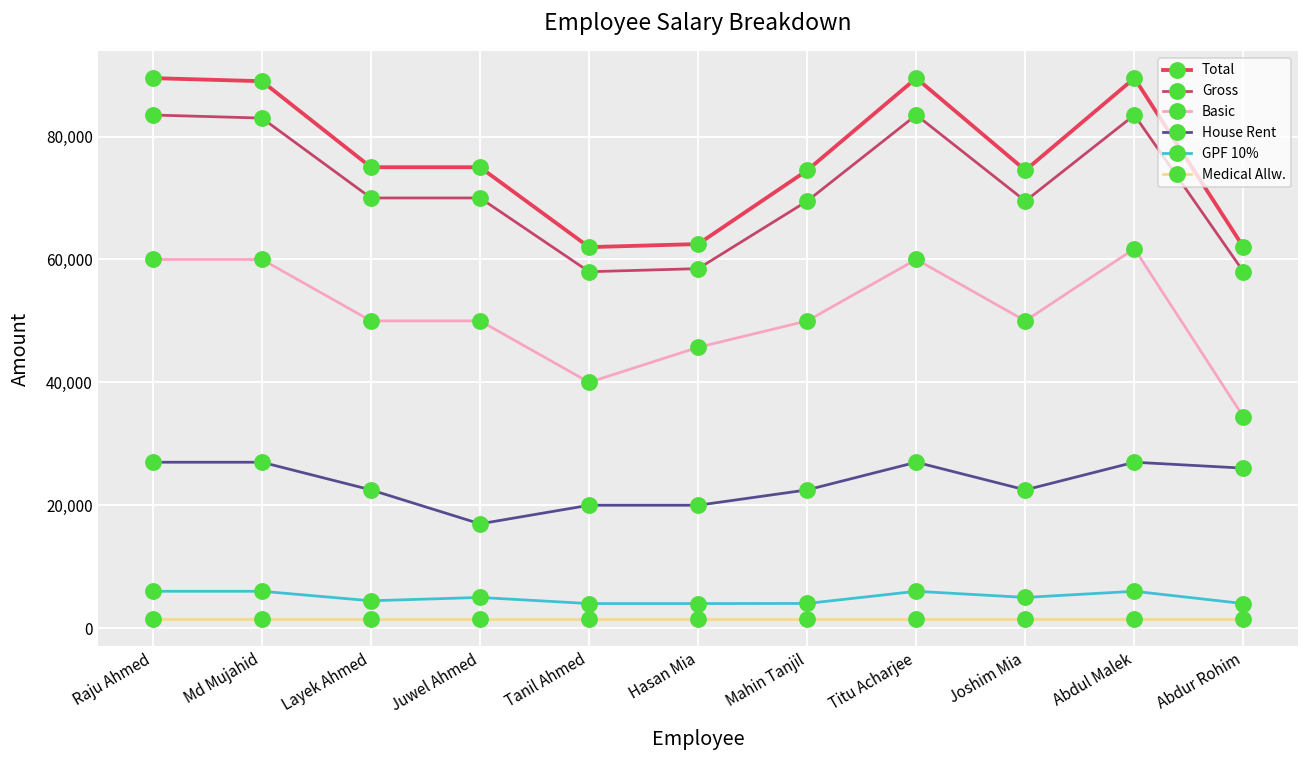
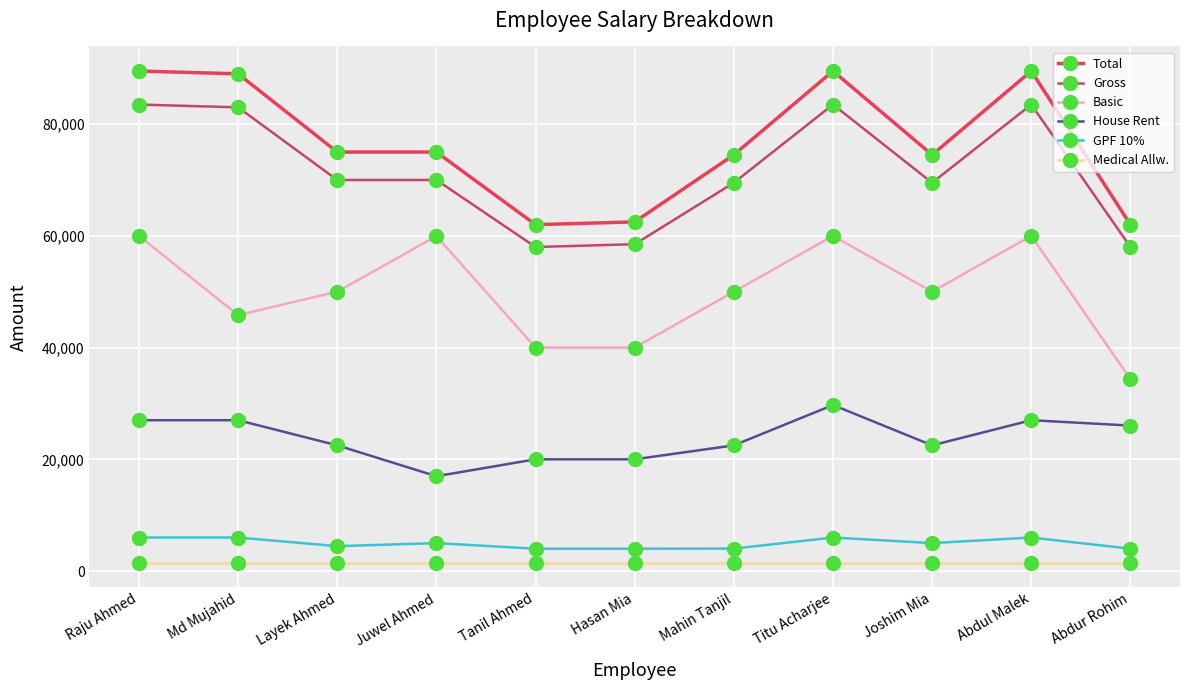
  {
    "Basic": {
      "Raju Ahmed": "60,000",
-     "Md Mujahid": "60,000",
+     "Md Mujahid": "46,000",
      "Layek Ahmed": "50,000",
-     "Juwel Ahmed": "50,000",
+     "Juwel Ahmed": "60,000",
      "Tanil Ahmed": "40,000",
-     "Hasan Mia": "46,000",
+     "Hasan Mia": "40,000",
      "Mahin Tanjil": "50,000",
      "Titu Acharjee": "60,000",
      "Joshim Mia": "50,000",
-     "Abdul Malek": "62,000",
+     "Abdul Malek": "60,000",
      "Abdur Rohim": "34,000"
    },
    "House Rent": {
      "Raju Ahmed": "27,000",
      "Md Mujahid": "27,000",
      "Layek Ahmed": "23,000",
      "Juwel Ahmed": "17,000",
      "Tanil Ahmed": "20,000",
      "Hasan Mia": "20,000",
      "Mahin Tanjil": "23,000",
-     "Titu Acharjee": "27,000",
+     "Titu Acharjee": "30,000",
      "Joshim Mia": "23,000",
      "Abdul Malek": "27,000",
      "Abdur Rohim": "26,000"
    },
    "GPF 10%": {
      "Raju Ahmed": "6,000",
      "Md Mujahid": "6,000",
      "Layek Ahmed": "4,000",
      "Juwel Ahmed": "5,000",
      "Tanil Ahmed": "4,000",
      "Hasan Mia": "4,000",
      "Mahin Tanjil": "4,000",
      "Titu Acharjee": "6,000",
      "Joshim Mia": "5,000",
      "Abdul Malek": "6,000",
      "Abdur Rohim": "4,000"
    },
    "Medical Allw.": {
      "Raju Ahmed": "2,000",
      "Md Mujahid": "2,000",
      "Layek Ahmed": "2,000",
      "Juwel Ahmed": "2,000",
      "Tanil Ahmed": "2,000",
      "Hasan Mia": "2,000",
      "Mahin Tanjil": "2,000",
      "Titu Acharjee": "2,000",
      "Joshim Mia": "2,000",
      "Abdul Malek": "2,000",
      "Abdur Rohim": "2,000"
    }
  }
